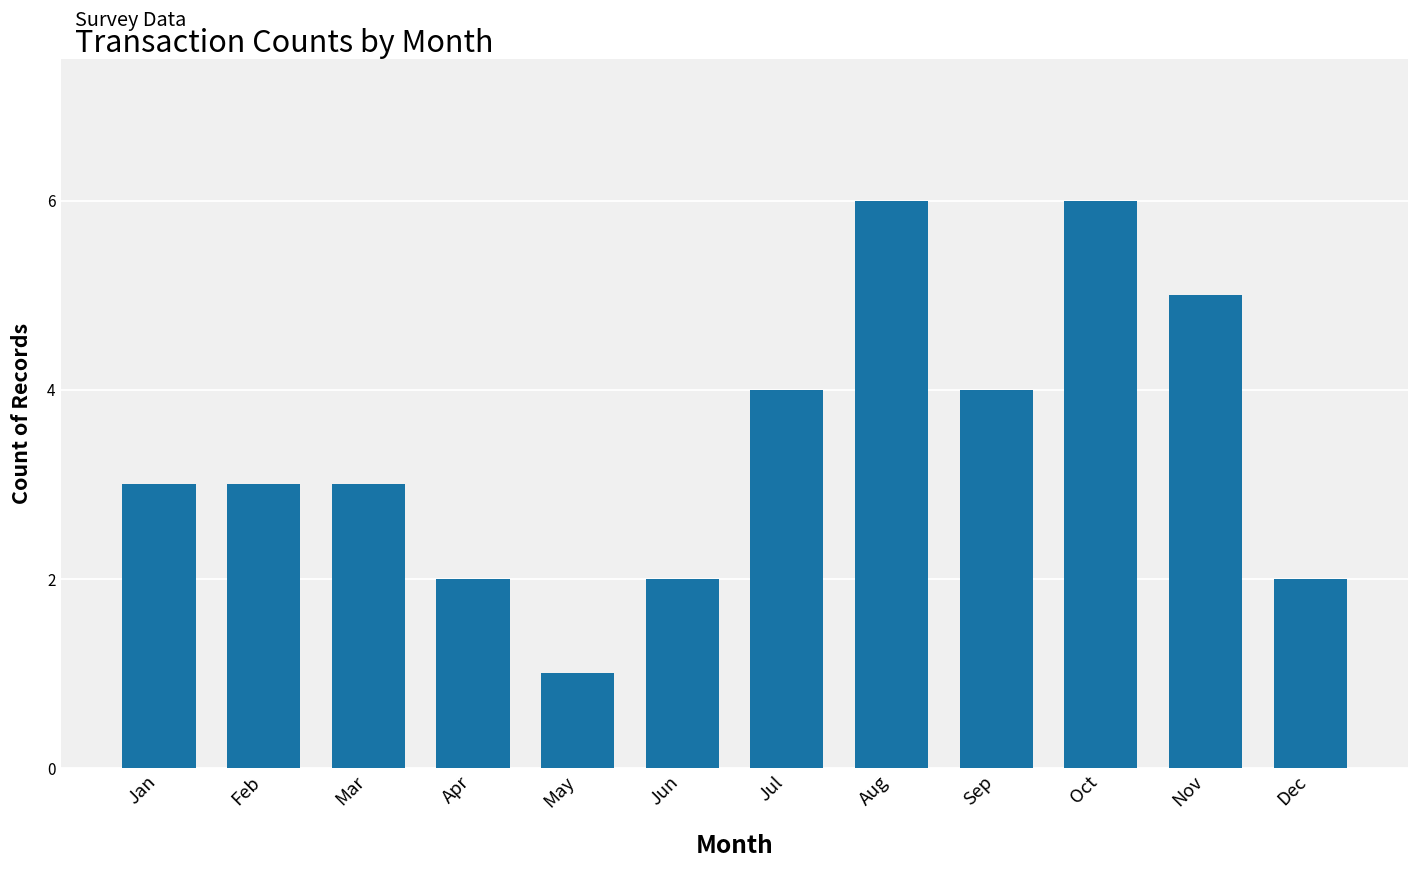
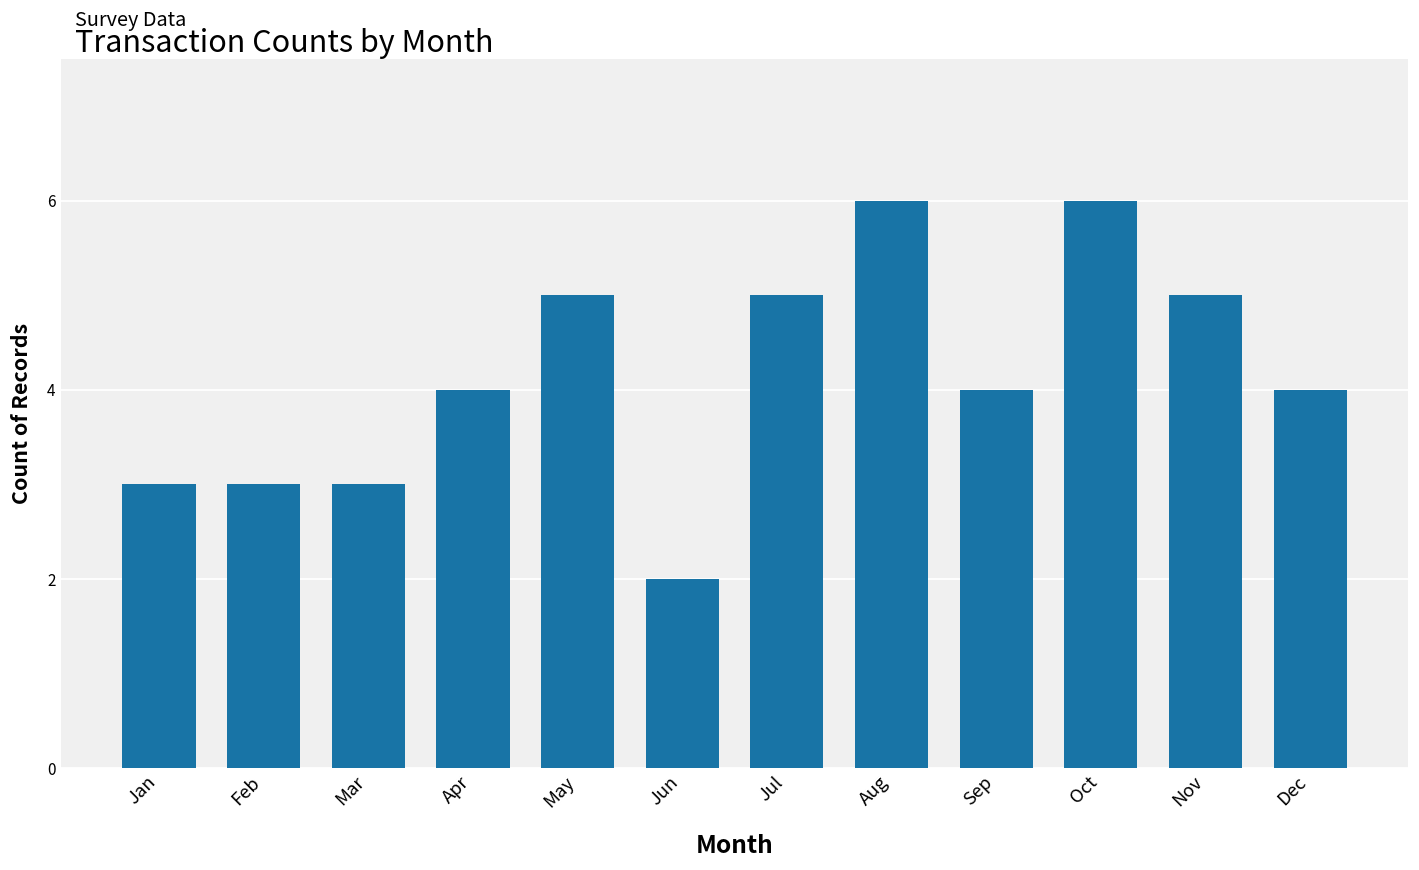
  {
    "Jan": 3,
    "Feb": 3,
    "Mar": 3,
-   "Apr": 2,
-   "May": 1,
+   "Apr": 4,
+   "May": 5,
    "Jun": 2,
-   "Jul": 4,
+   "Jul": 5,
    "Aug": 6,
    "Sep": 4,
    "Oct": 6,
    "Nov": 5,
-   "Dec": 2
+   "Dec": 4
  }
